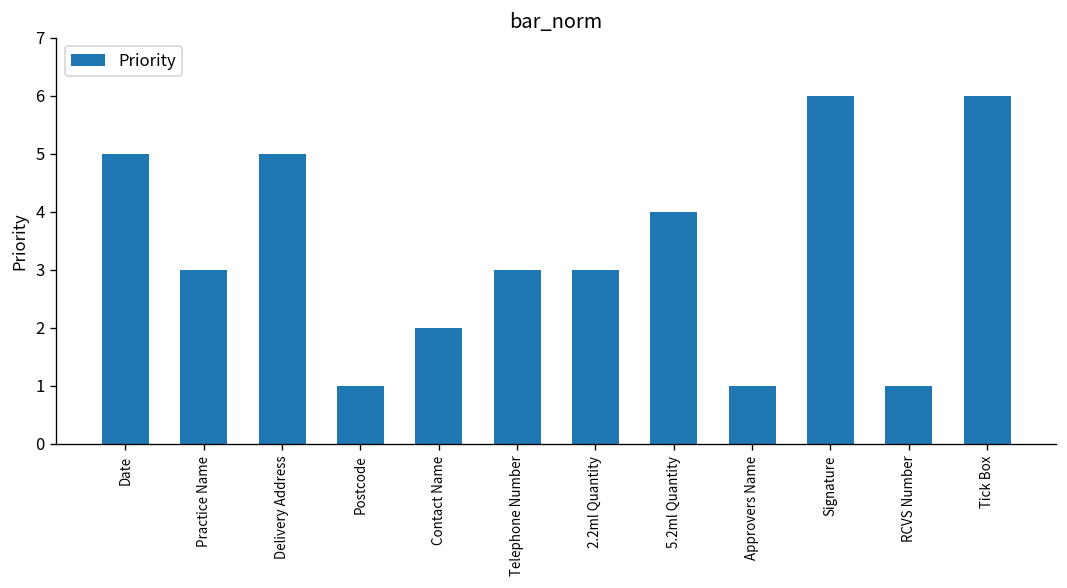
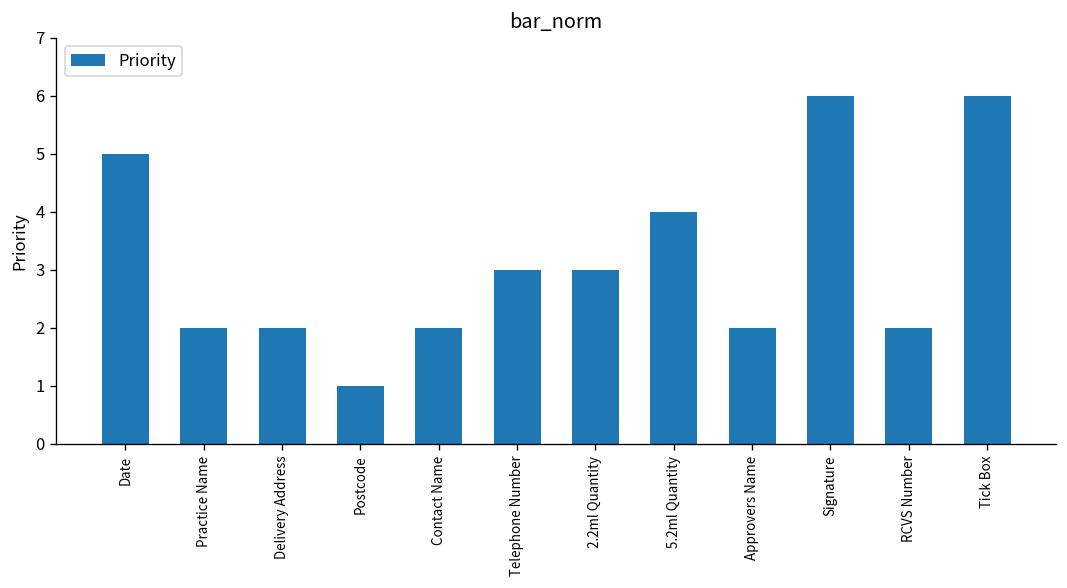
  {
    "Date": 5,
-   "Practice Name": 3,
-   "Delivery Address": 5,
+   "Practice Name": 2,
+   "Delivery Address": 2,
    "Postcode": 1,
    "Contact Name": 2,
    "Telephone Number": 3,
    "2.2ml Quantity": 3,
    "5.2ml Quantity": 4,
-   "Approvers Name": 1,
+   "Approvers Name": 2,
    "Signature": 6,
-   "RCVS Number": 1,
+   "RCVS Number": 2,
    "Tick Box": 6
  }
